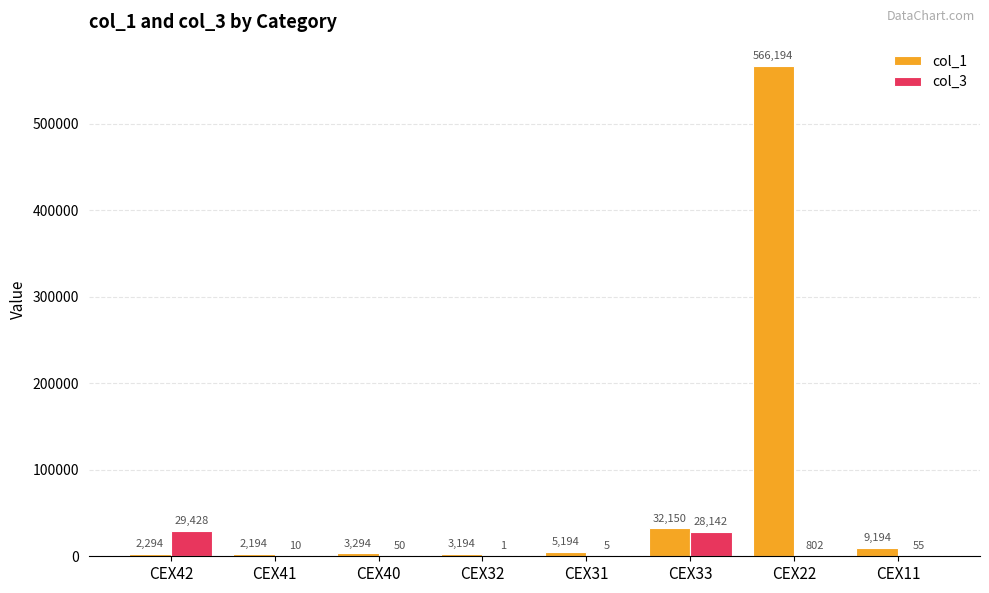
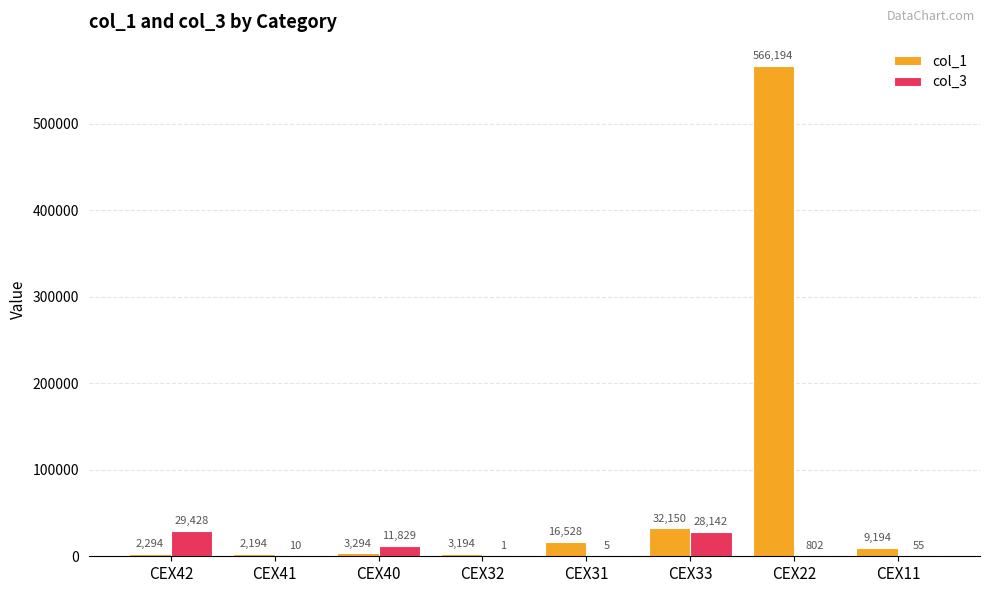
  {
    "col_1": {
      "CEX42": "2,294",
      "CEX41": "2,194",
      "CEX40": "3,294",
      "CEX32": "3,194",
-     "CEX31": "5,194",
+     "CEX31": "16,528",
      "CEX33": "32,150",
      "CEX22": "566,194",
      "CEX11": "9,194"
    },
    "col_3": {
      "CEX42": "29,428",
      "CEX41": "10",
-     "CEX40": "50",
+     "CEX40": "11,829",
      "CEX32": "1",
      "CEX31": "5",
      "CEX33": "28,142",
      "CEX22": "802",
      "CEX11": "55"
    }
  }
